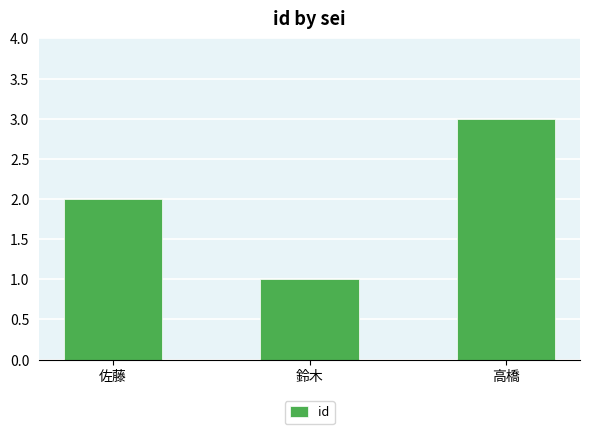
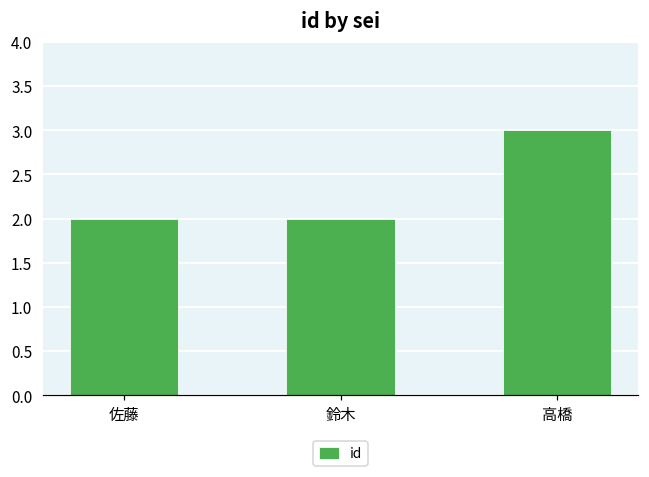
  {
    "佐藤": 2,
-   "鈴木": 1,
+   "鈴木": 2,
    "高橋": 3
  }
